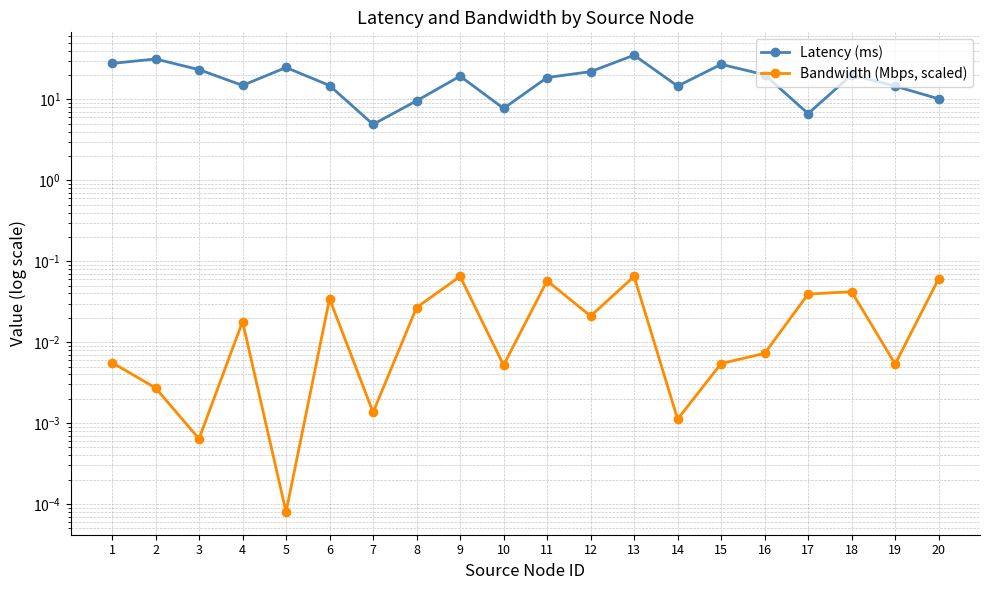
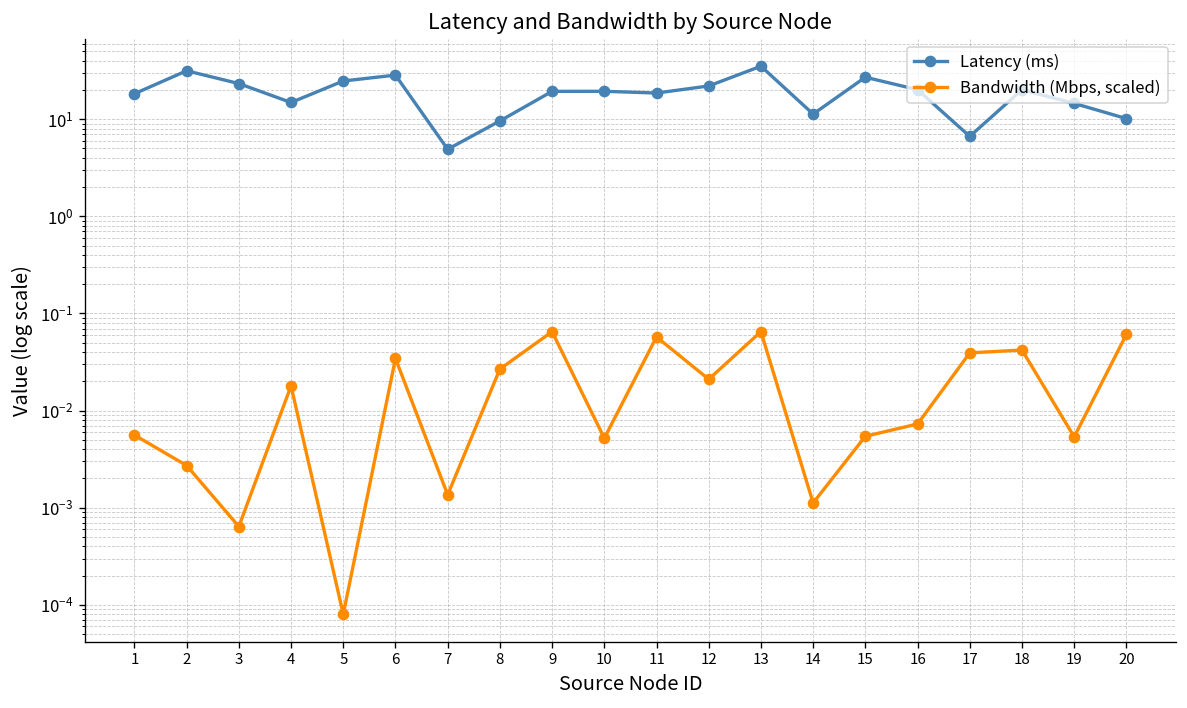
  {
    "Latency (ms)": {
-     "1": 28,
+     "1": 18,
      "2": 32,
      "3": 23,
      "4": 15,
      "5": 25,
-     "6": 15,
+     "6": 28,
      "7": 5,
      "8": 10,
      "9": 19,
-     "10": 8,
+     "10": 19,
      "11": 19,
      "12": 22,
      "13": 40,
-     "14": 15,
+     "14": 11,
      "15": 27,
      "17": 7,
      "20": 10
    },
    "Bandwidth (Mbps, scaled)": {
      "1": 0.006,
      "2": 0.0027,
      "3": 0.0006,
      "4": 0.018,
      "5": 0.00008,
      "6": 0.034,
      "7": 0.0014,
      "8": 0.027,
      "9": 0.06,
      "10": 0.005,
      "11": 0.06,
      "12": 0.021,
      "13": 0.06,
      "14": 0.0011,
      "15": 0.005,
      "16": 0.007,
      "17": 0.04,
      "18": 0.04,
      "19": 0.005,
      "20": 0.06
    }
  }
